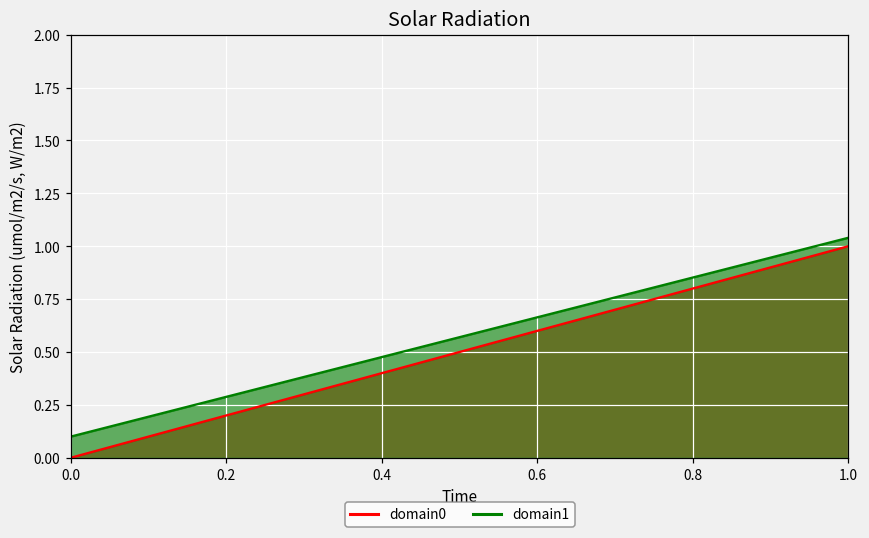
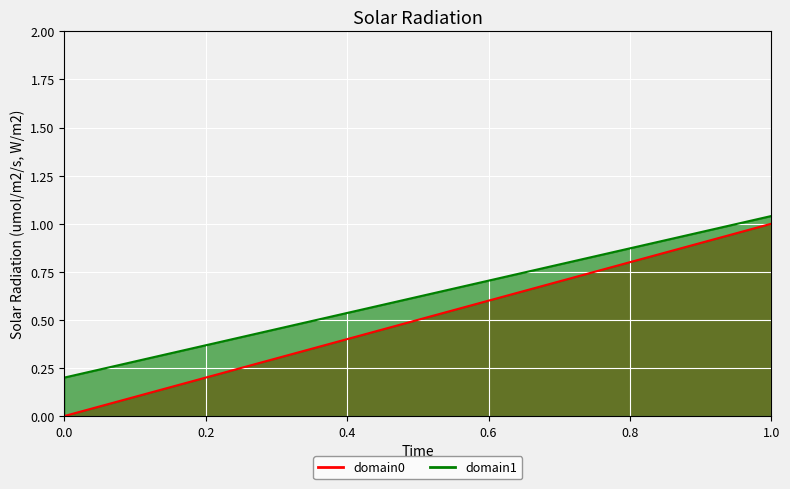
  {
    "domain0": {
      "0.0": 0.0,
      "1.0": 1.0
    },
    "domain1": {
-     "0.0": 0.1,
+     "0.0": 0.2,
      "1.0": 1.04
    }
  }
